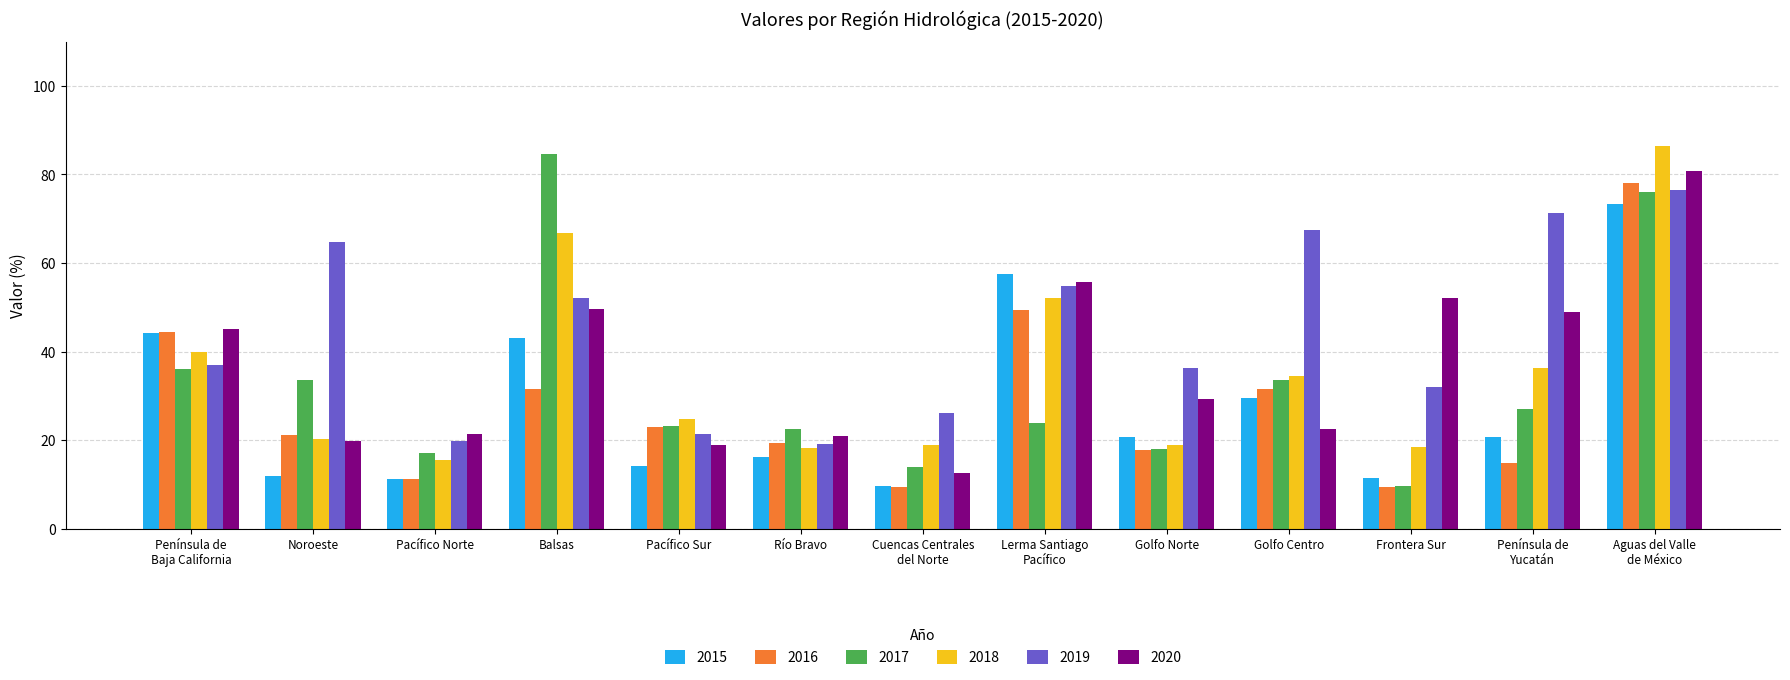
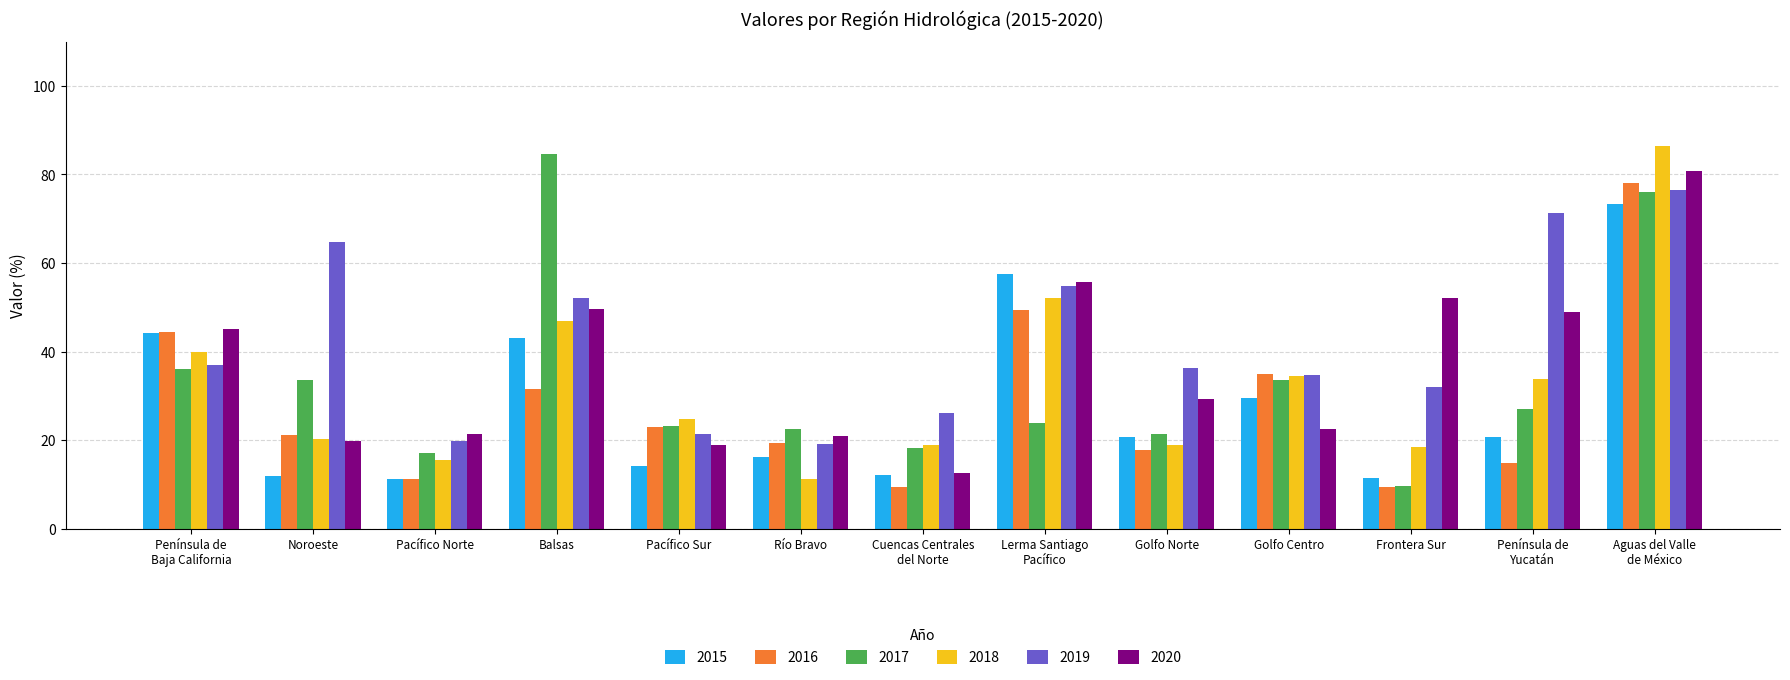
  {
    "2015": {
      "Península de Baja California": 44,
      "Noroeste": 12,
      "Pacífico Norte": 11,
      "Balsas": 43,
      "Pacífico Sur": 14,
      "Río Bravo": 16,
-     "Cuencas Centrales del Norte": 10,
+     "Cuencas Centrales del Norte": 12,
      "Lerma Santiago Pacífico": 58,
      "Golfo Norte": 21,
      "Golfo Centro": 29,
      "Frontera Sur": 12,
      "Península de Yucatán": 21,
      "Aguas del Valle de México": 73
    },
    "2016": {
      "Península de Baja California": 44,
      "Noroeste": 21,
      "Pacífico Norte": 11,
      "Balsas": 32,
      "Pacífico Sur": 23,
      "Río Bravo": 19,
      "Cuencas Centrales del Norte": 9,
      "Lerma Santiago Pacífico": 49,
      "Golfo Norte": 18,
-     "Golfo Centro": 32,
+     "Golfo Centro": 35,
      "Frontera Sur": 10,
      "Península de Yucatán": 15,
      "Aguas del Valle de México": 78
    },
    "2017": {
      "Península de Baja California": 36,
      "Noroeste": 34,
      "Pacífico Norte": 17,
      "Balsas": 85,
      "Pacífico Sur": 23,
      "Río Bravo": 22,
-     "Cuencas Centrales del Norte": 14,
+     "Cuencas Centrales del Norte": 18,
      "Lerma Santiago Pacífico": 24,
-     "Golfo Norte": 18,
+     "Golfo Norte": 21,
      "Golfo Centro": 34,
      "Frontera Sur": 10,
      "Península de Yucatán": 27,
      "Aguas del Valle de México": 76
    },
    "2018": {
      "Península de Baja California": 40,
      "Noroeste": 20,
      "Pacífico Norte": 16,
-     "Balsas": 67,
+     "Balsas": 47,
      "Pacífico Sur": 25,
-     "Río Bravo": 18,
+     "Río Bravo": 11,
      "Cuencas Centrales del Norte": 19,
      "Lerma Santiago Pacífico": 52,
      "Golfo Norte": 19,
      "Golfo Centro": 35,
      "Frontera Sur": 18,
-     "Península de Yucatán": 36,
+     "Península de Yucatán": 34,
      "Aguas del Valle de México": 87
    },
    "2019": {
      "Península de Baja California": 37,
      "Noroeste": 65,
      "Pacífico Norte": 20,
      "Balsas": 52,
      "Pacífico Sur": 21,
      "Río Bravo": 19,
      "Cuencas Centrales del Norte": 26,
      "Lerma Santiago Pacífico": 55,
      "Golfo Norte": 36,
-     "Golfo Centro": 68,
+     "Golfo Centro": 35,
      "Frontera Sur": 32,
      "Península de Yucatán": 71,
      "Aguas del Valle de México": 76
    },
    "2020": {
      "Península de Baja California": 45,
      "Noroeste": 20,
      "Pacífico Norte": 21,
      "Balsas": 50,
      "Pacífico Sur": 19,
      "Río Bravo": 21,
      "Cuencas Centrales del Norte": 13,
      "Lerma Santiago Pacífico": 56,
      "Golfo Norte": 29,
      "Golfo Centro": 23,
      "Frontera Sur": 52,
      "Península de Yucatán": 49,
      "Aguas del Valle de México": 81
    }
  }
